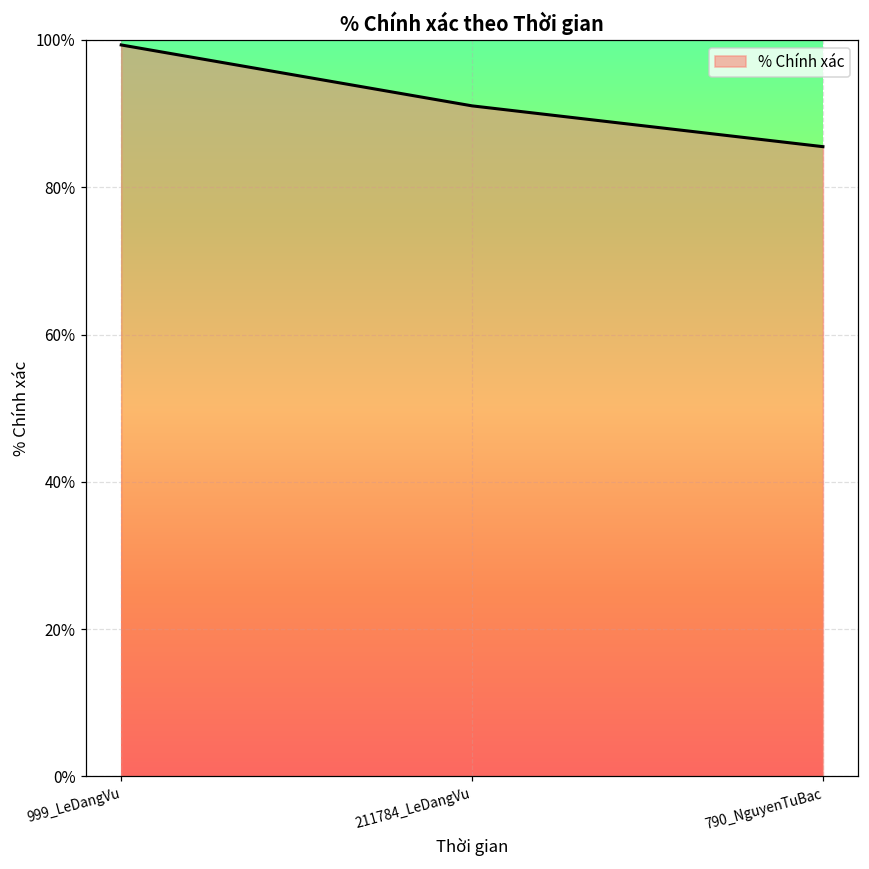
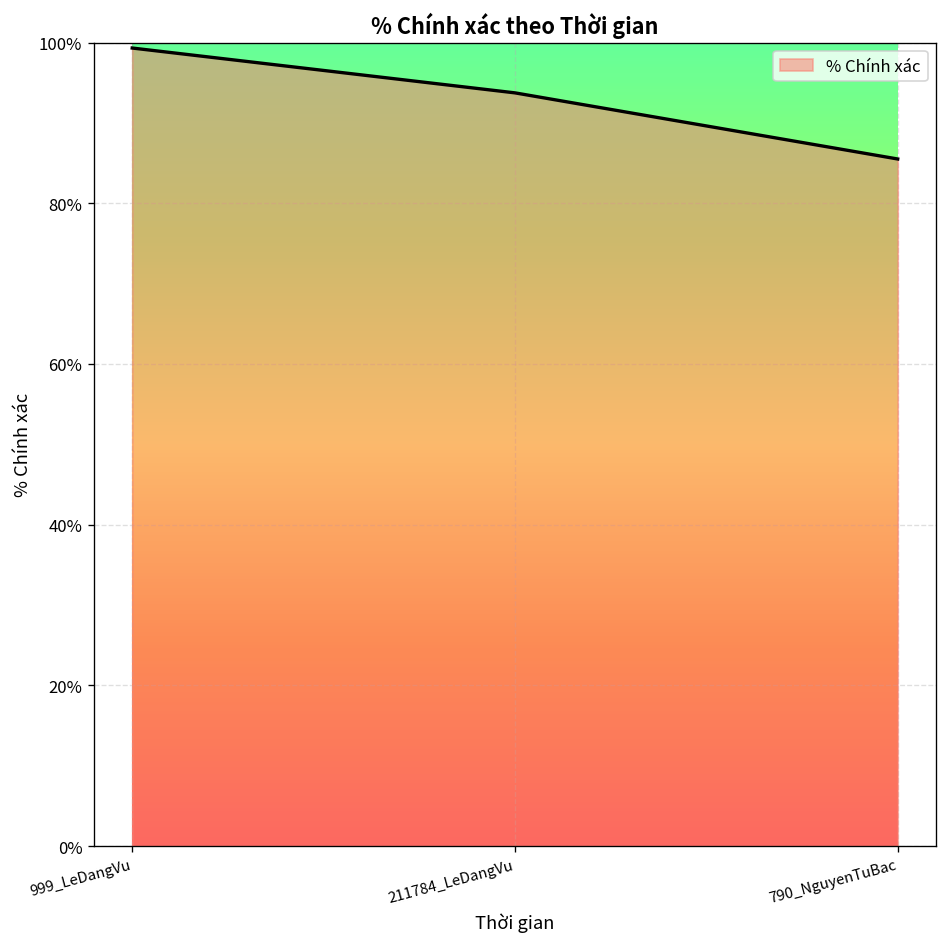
  {
    "999_LeDangVu": "99%",
-   "211784_LeDangVu": "91%",
+   "211784_LeDangVu": "94%",
    "790_NguyenTuBac": "86%"
  }
